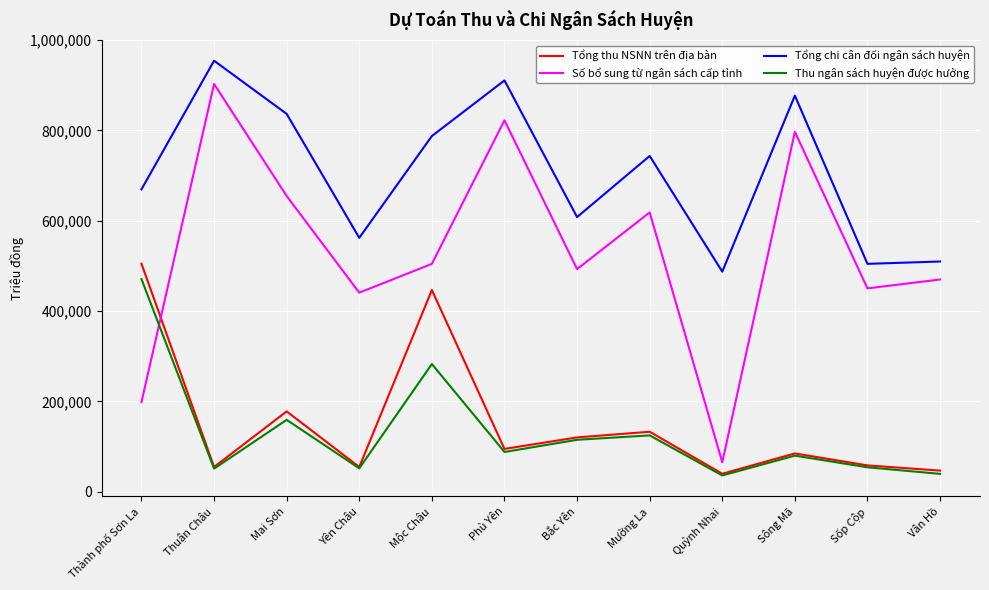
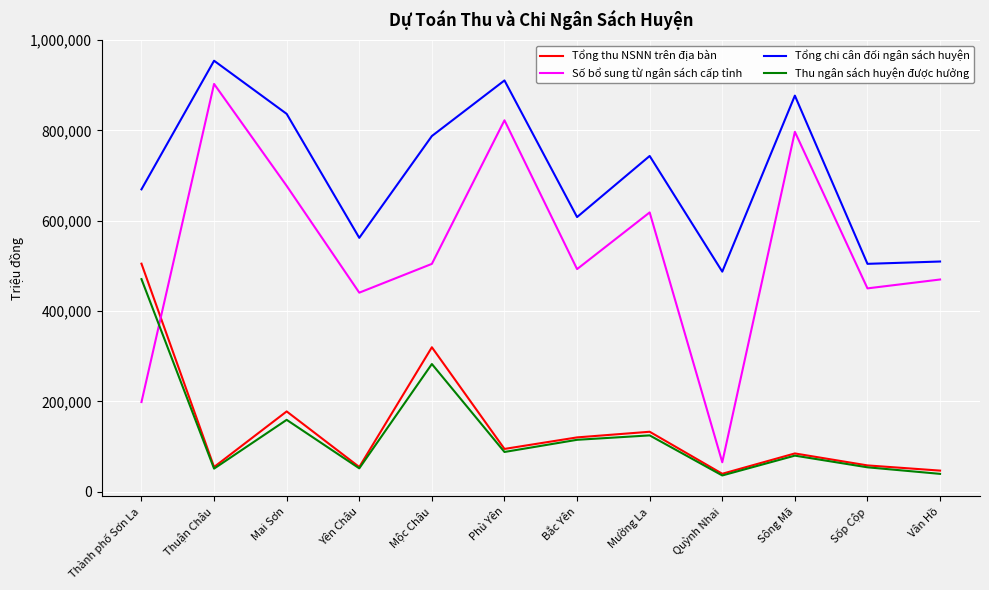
  {
    "Tổng thu NSNN trên địa bàn": {
      "Thành phố Sơn La": "510,000",
      "Mai Sơn": "180,000",
-     "Mộc Châu": "450,000",
+     "Mộc Châu": "320,000",
      "Phù Yên": "100,000",
      "Mường La": "130,000",
      "Vân Hồ": "50,000"
    },
    "Số bổ sung từ ngân sách cấp tỉnh": {
      "Thành phố Sơn La": "200,000",
      "Thuận Châu": "900,000",
-     "Mai Sơn": "650,000",
+     "Mai Sơn": "680,000",
      "Yên Châu": "440,000",
      "Mộc Châu": "500,000",
      "Phù Yên": "820,000",
      "Bắc Yên": "490,000",
      "Mường La": "620,000",
      "Quỳnh Nhai": "70,000",
      "Sông Mã": "800,000",
      "Sốp Cộp": "450,000",
      "Vân Hồ": "470,000"
    },
    "Tổng chi cân đối ngân sách huyện": {
      "Thành phố Sơn La": "670,000",
      "Thuận Châu": "950,000",
      "Mai Sơn": "840,000",
      "Yên Châu": "560,000",
      "Mộc Châu": "790,000",
      "Phù Yên": "910,000",
      "Bắc Yên": "610,000",
      "Mường La": "740,000",
      "Quỳnh Nhai": "490,000",
      "Sông Mã": "880,000",
      "Sốp Cộp": "500,000",
      "Vân Hồ": "510,000"
    },
    "Thu ngân sách huyện được hưởng": {
      "Thành phố Sơn La": "470,000",
      "Mai Sơn": "160,000",
      "Mộc Châu": "280,000",
      "Phù Yên": "90,000",
      "Mường La": "120,000",
      "Vân Hồ": "40,000"
    }
  }
